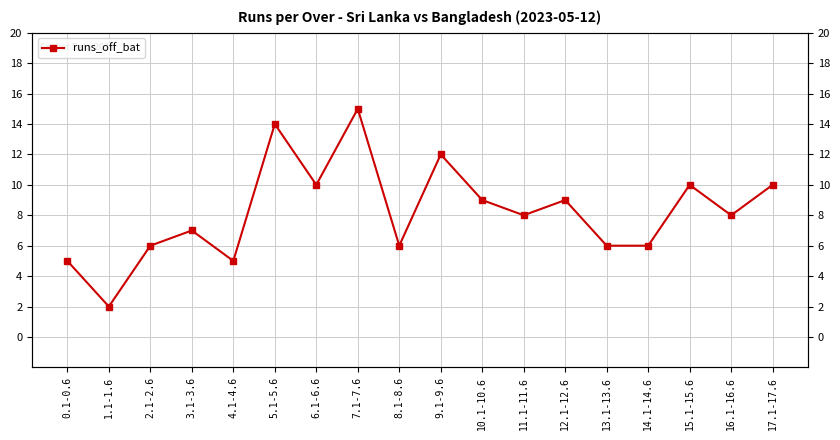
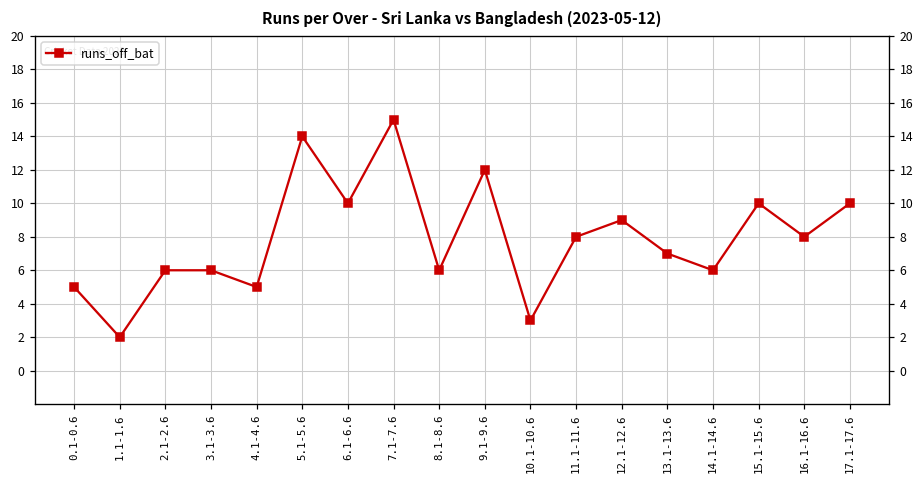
  {
    "0.1-0.6": 5,
    "1.1-1.6": 2,
    "2.1-2.6": 6,
-   "3.1-3.6": 7,
+   "3.1-3.6": 6,
    "4.1-4.6": 5,
    "5.1-5.6": 14,
    "6.1-6.6": 10,
    "7.1-7.6": 15,
    "8.1-8.6": 6,
    "9.1-9.6": 12,
-   "10.1-10.6": 9,
+   "10.1-10.6": 3,
    "11.1-11.6": 8,
    "12.1-12.6": 9,
-   "13.1-13.6": 6,
+   "13.1-13.6": 7,
    "14.1-14.6": 6,
    "15.1-15.6": 10,
    "16.1-16.6": 8,
    "17.1-17.6": 10
  }
